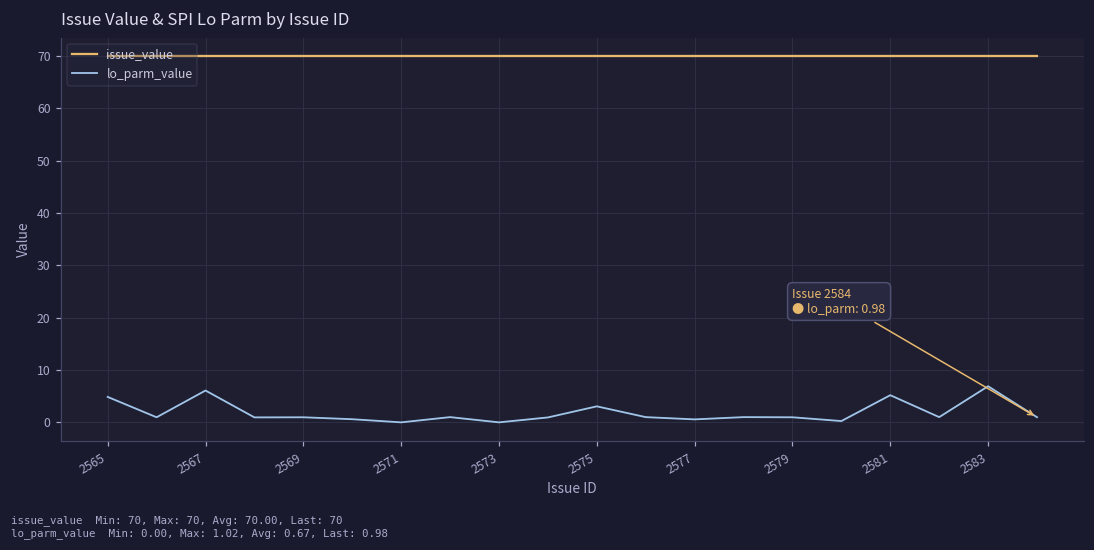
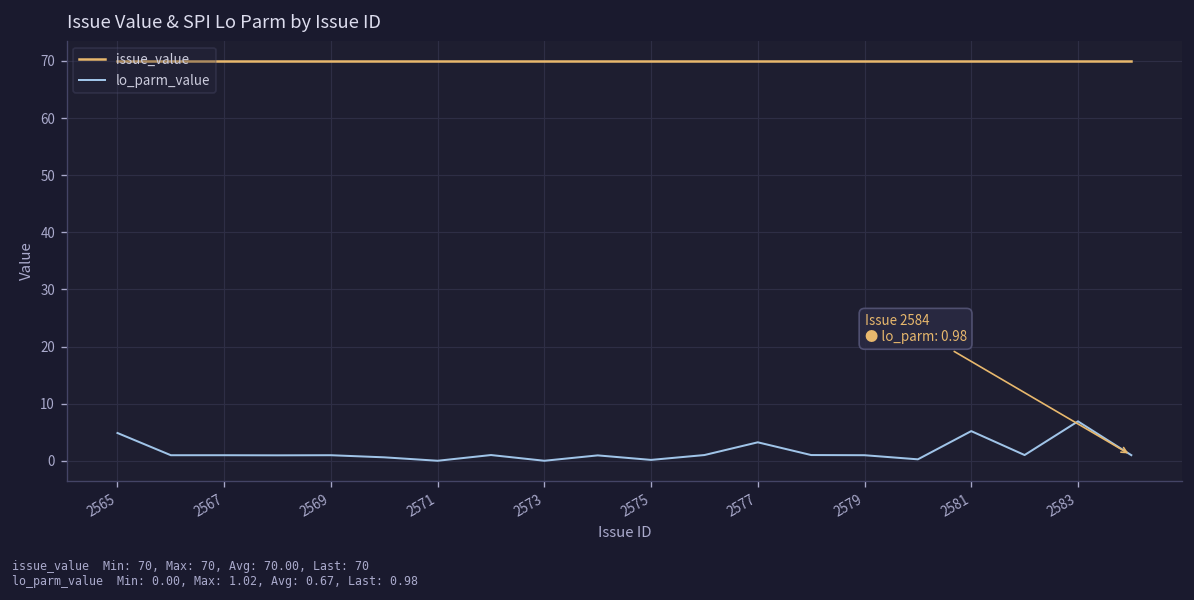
  {
    "issue_value": {
      "2567": 70,
      "2569": 70,
      "2571": 70,
      "2573": 70,
      "2575": 70,
      "2577": 70,
      "2579": 70,
      "2581": 70,
      "2583": 70
    },
    "lo_parm_value": {
      "2565": 5,
-     "2567": 6,
+     "2567": 1,
      "2569": 1,
      "2571": 0,
      "2573": 0,
-     "2575": 3,
-     "2577": 1,
+     "2575": 0,
+     "2577": 3,
      "2579": 1
    }
  }
